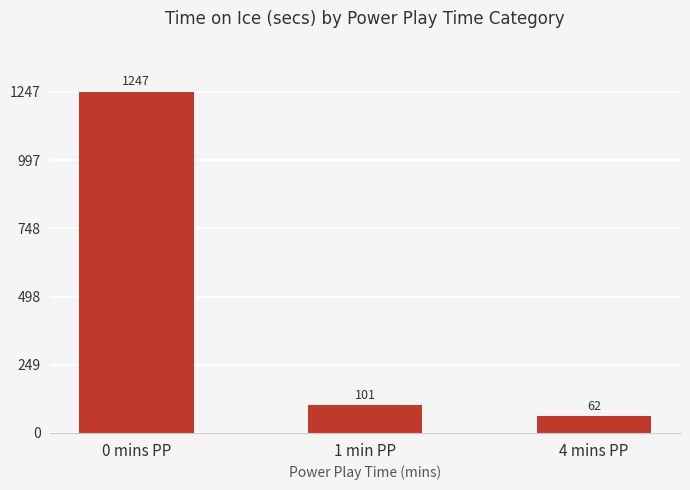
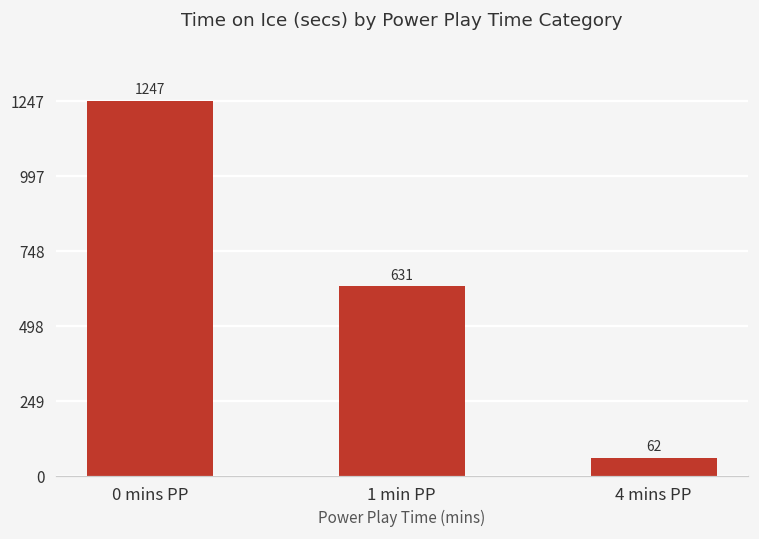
  {
    "0 mins PP": 1247,
-   "1 min PP": 101,
+   "1 min PP": 631,
    "4 mins PP": 62
  }
